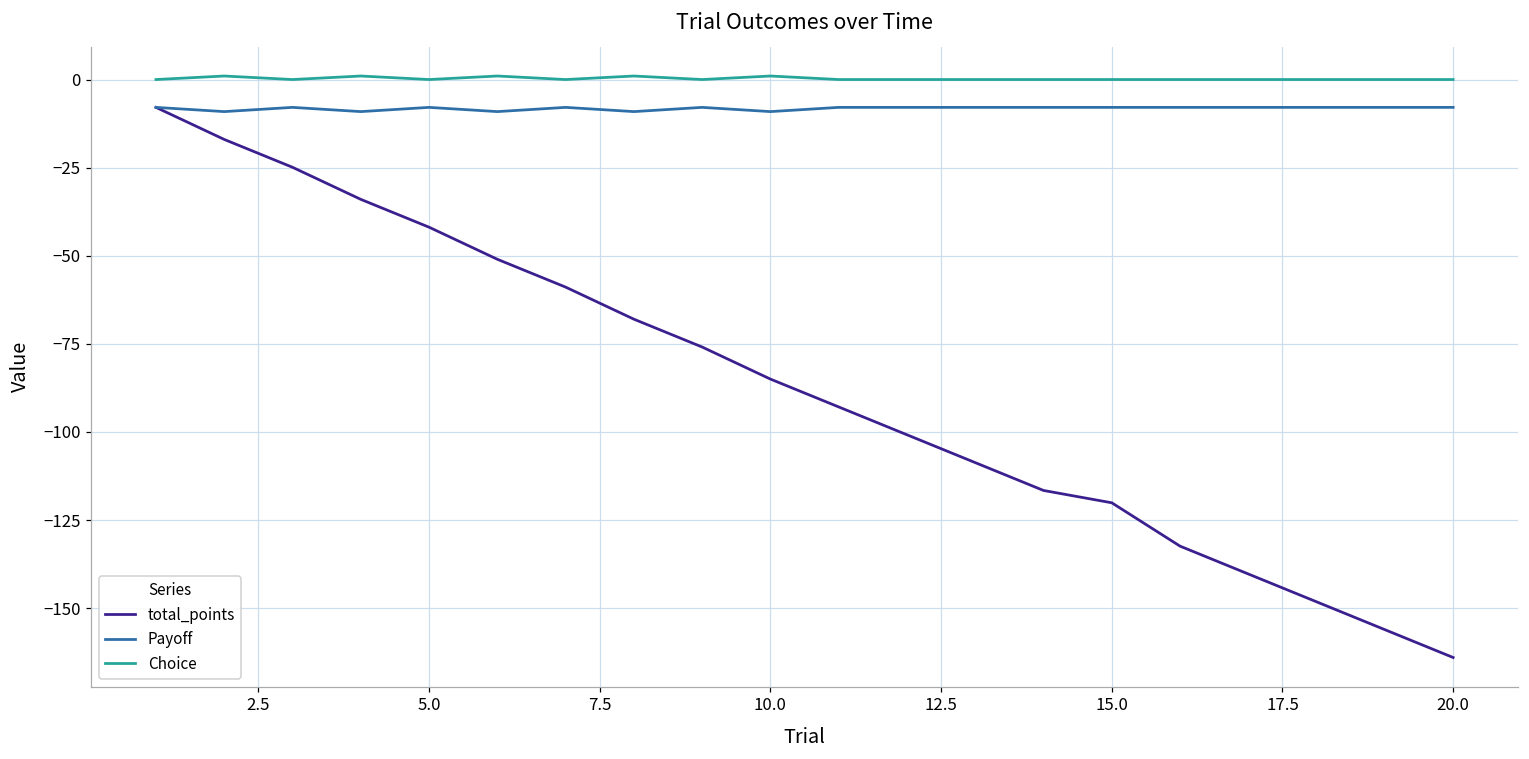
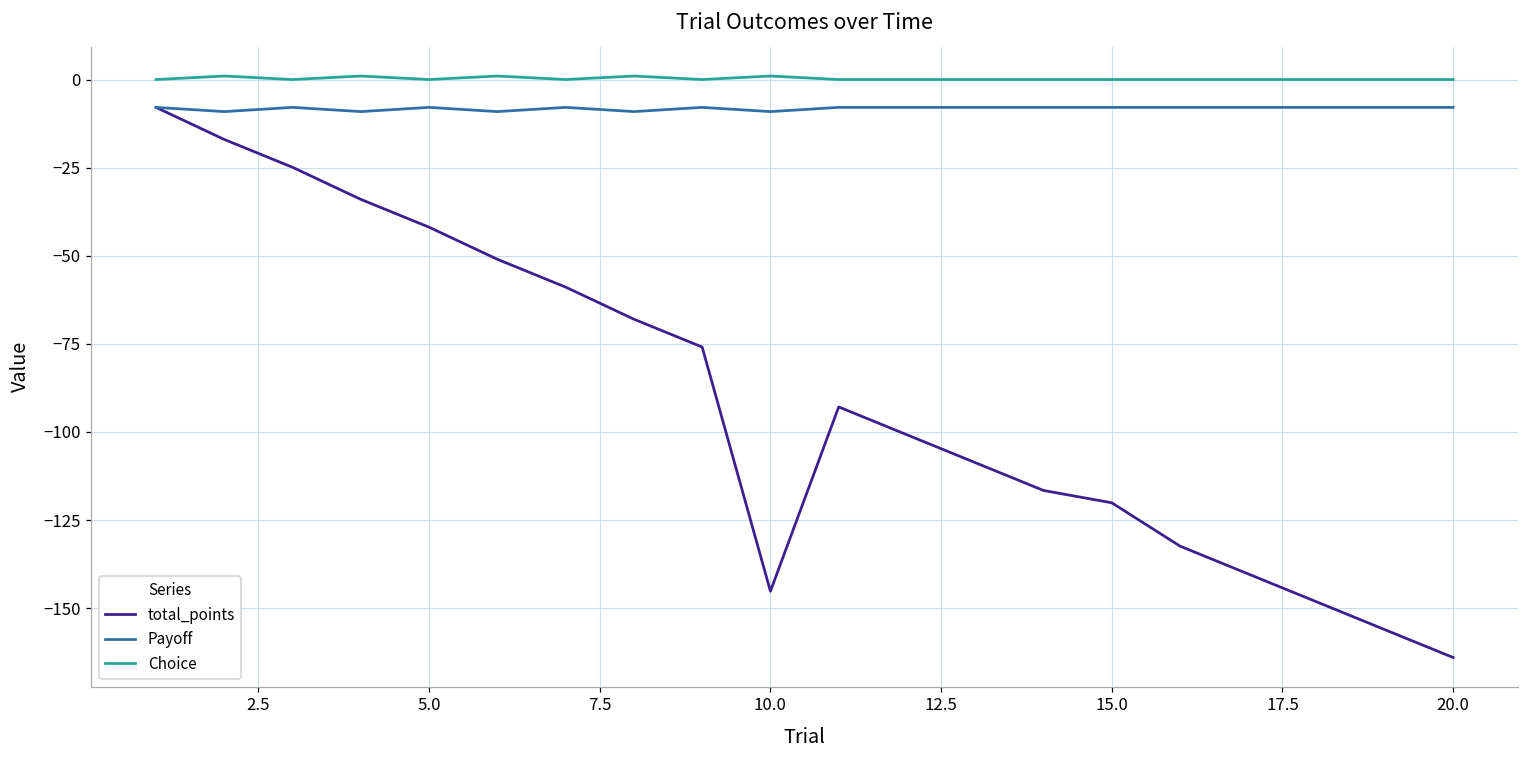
  {
    "total_points": {
      "5.0": -42,
-     "10.0": -85,
+     "10.0": -145,
      "15.0": -120,
      "20.0": -164
    }
  }
